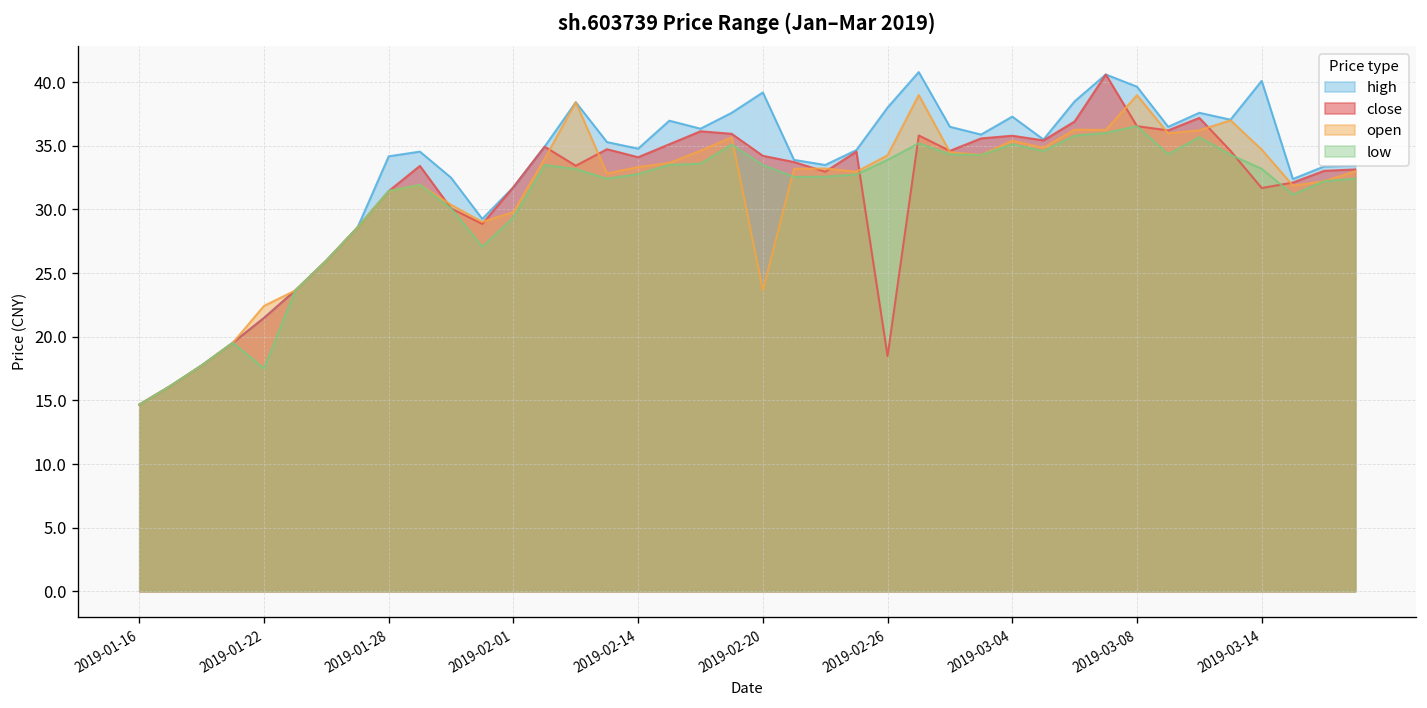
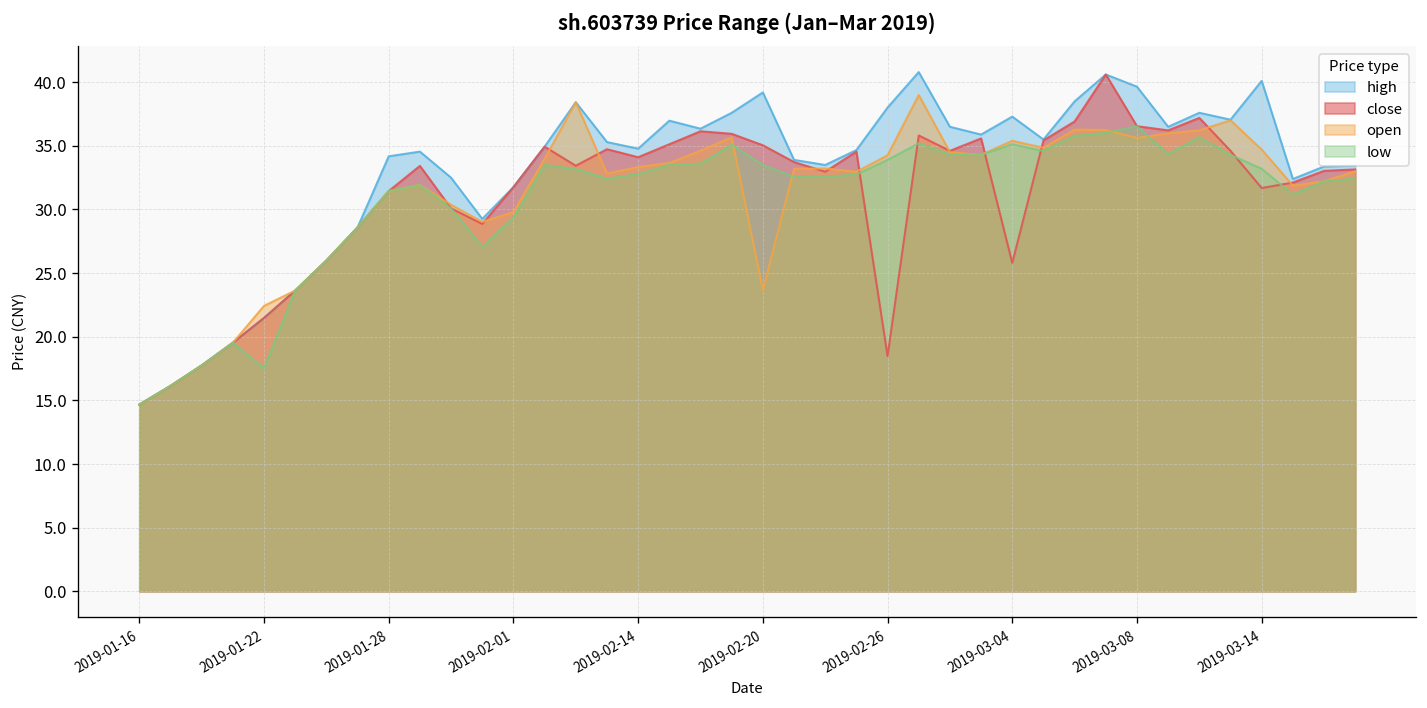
  {
    "high": {
      "2019-01-28": 34.2,
      "2019-02-14": 34.8,
      "2019-02-20": 39.2,
      "2019-02-26": 38.0,
      "2019-03-04": 37.3,
      "2019-03-08": 39.7,
      "2019-03-14": 40.1
    },
    "close": {
      "2019-02-14": 34.1,
-     "2019-02-20": 34.2,
+     "2019-02-20": 35.1,
      "2019-02-26": 18.5,
-     "2019-03-04": 35.8,
+     "2019-03-04": 25.8,
      "2019-03-14": 31.7
    },
    "open": {
      "2019-01-22": 22.4,
      "2019-02-01": 29.8,
      "2019-02-14": 33.3,
      "2019-02-20": 23.6,
      "2019-02-26": 34.3,
      "2019-03-04": 35.4,
-     "2019-03-08": 39.0,
+     "2019-03-08": 35.6,
      "2019-03-14": 34.7
    },
    "low": {
      "2019-01-22": 17.5,
      "2019-02-01": 29.4,
      "2019-02-14": 32.8,
      "2019-02-20": 33.5,
      "2019-02-26": 33.9,
      "2019-03-04": 35.1,
      "2019-03-14": 33.2
    }
  }
